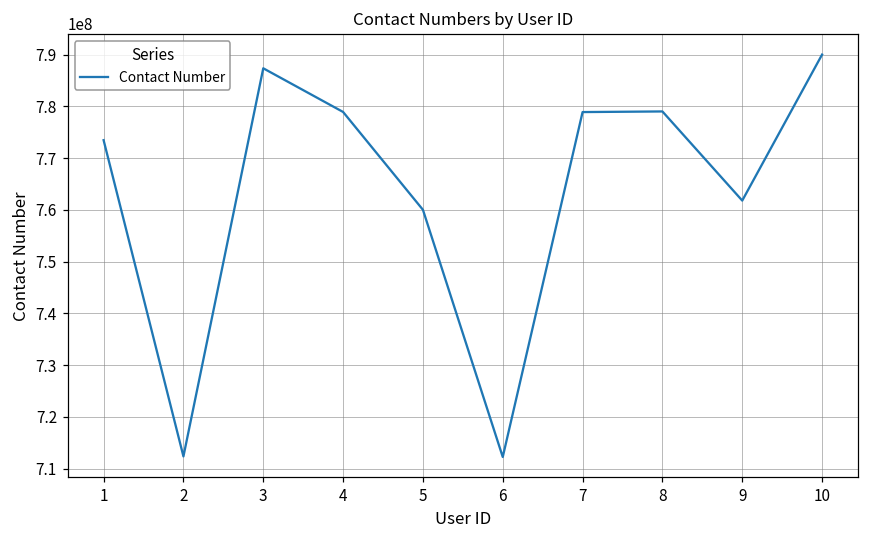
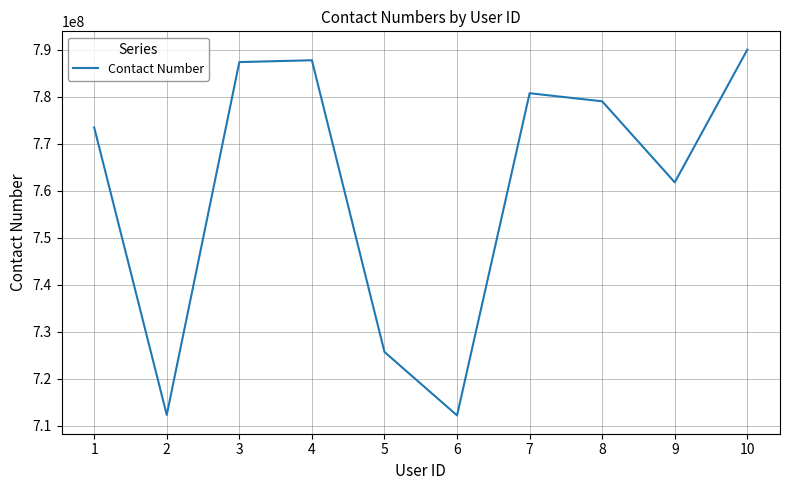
  {
    "1": 773000000,
    "2": 712000000,
    "3": 787000000,
-   "4": 779000000,
-   "5": 760000000,
+   "4": 788000000,
+   "5": 726000000,
    "6": 712000000,
-   "7": 779000000,
+   "7": 781000000,
    "8": 779000000,
    "9": 762000000,
    "10": 790000000
  }
